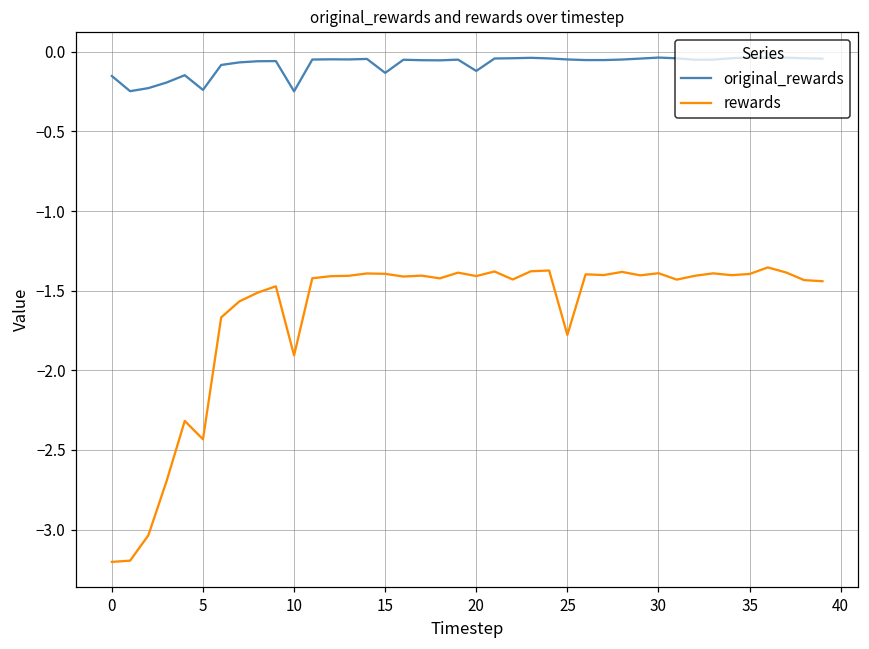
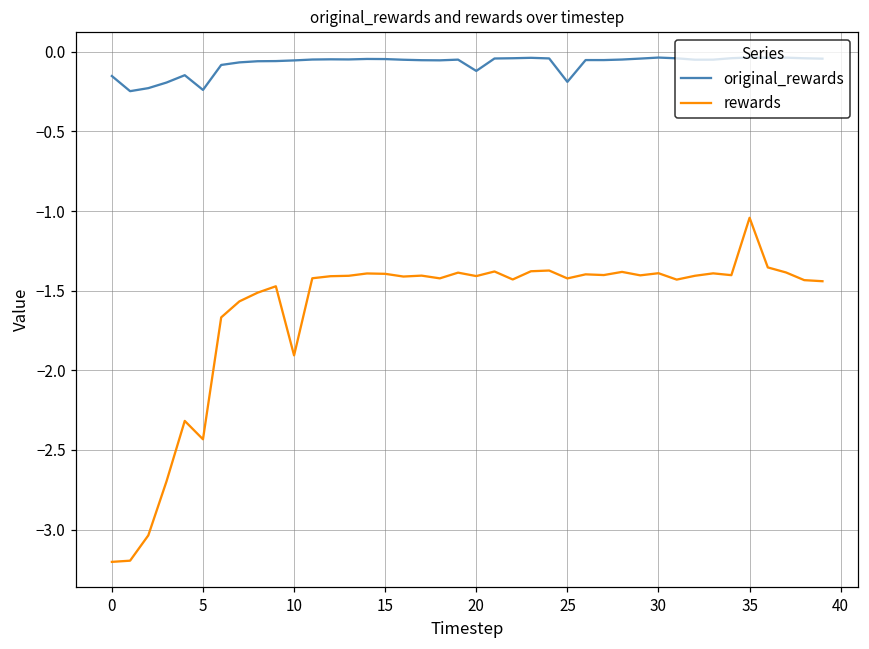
  {
    "original_rewards": {
      "0": -0.15,
      "5": -0.24,
-     "10": -0.25,
-     "15": -0.13,
+     "10": -0.05,
+     "15": -0.05,
      "20": -0.12,
-     "25": -0.05,
+     "25": -0.19,
      "30": -0.04
    },
    "rewards": {
      "0": -3.20,
      "5": -2.43,
      "10": -1.91,
      "15": -1.39,
      "20": -1.41,
-     "25": -1.78,
+     "25": -1.42,
      "30": -1.39,
-     "35": -1.40
+     "35": -1.04
    }
  }
